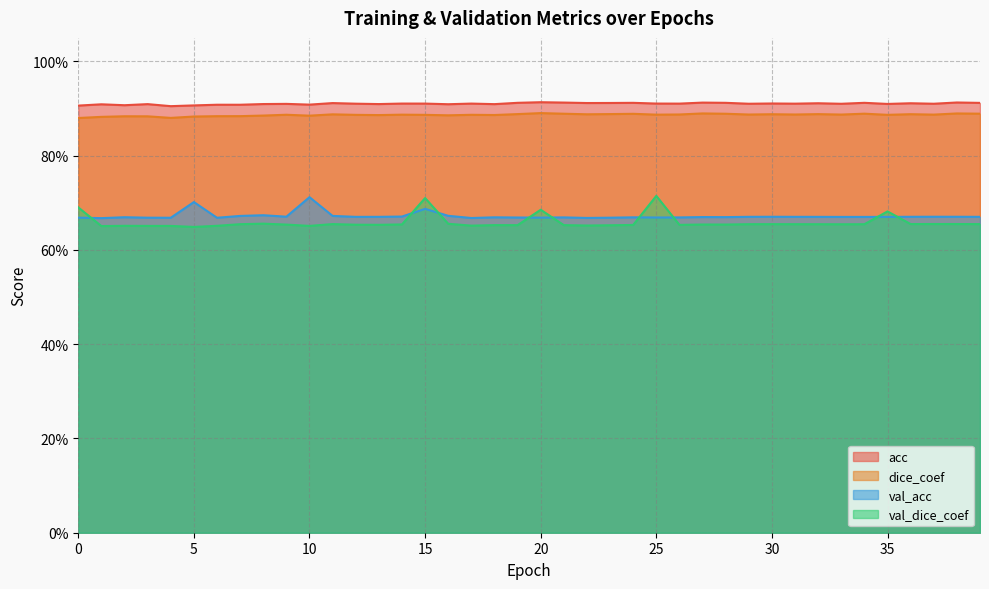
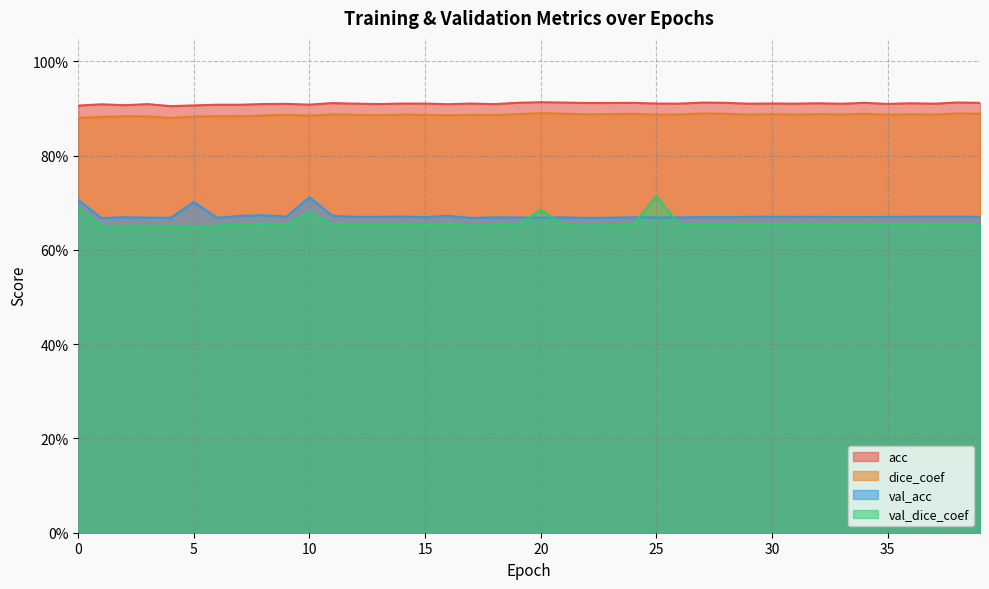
  {
    "val_acc": {
-     "0": "67%",
+     "0": "71%",
      "5": "70%",
      "10": "71%",
-     "15": "69%",
+     "15": "67%",
      "20": "67%",
      "25": "67%",
      "30": "67%",
      "35": "67%"
    },
    "val_dice_coef": {
      "0": "69%",
      "5": "65%",
-     "10": "65%",
-     "15": "71%",
+     "10": "68%",
+     "15": "65%",
      "20": "69%",
      "25": "71%",
      "30": "65%",
-     "35": "68%"
+     "35": "65%"
    }
  }
